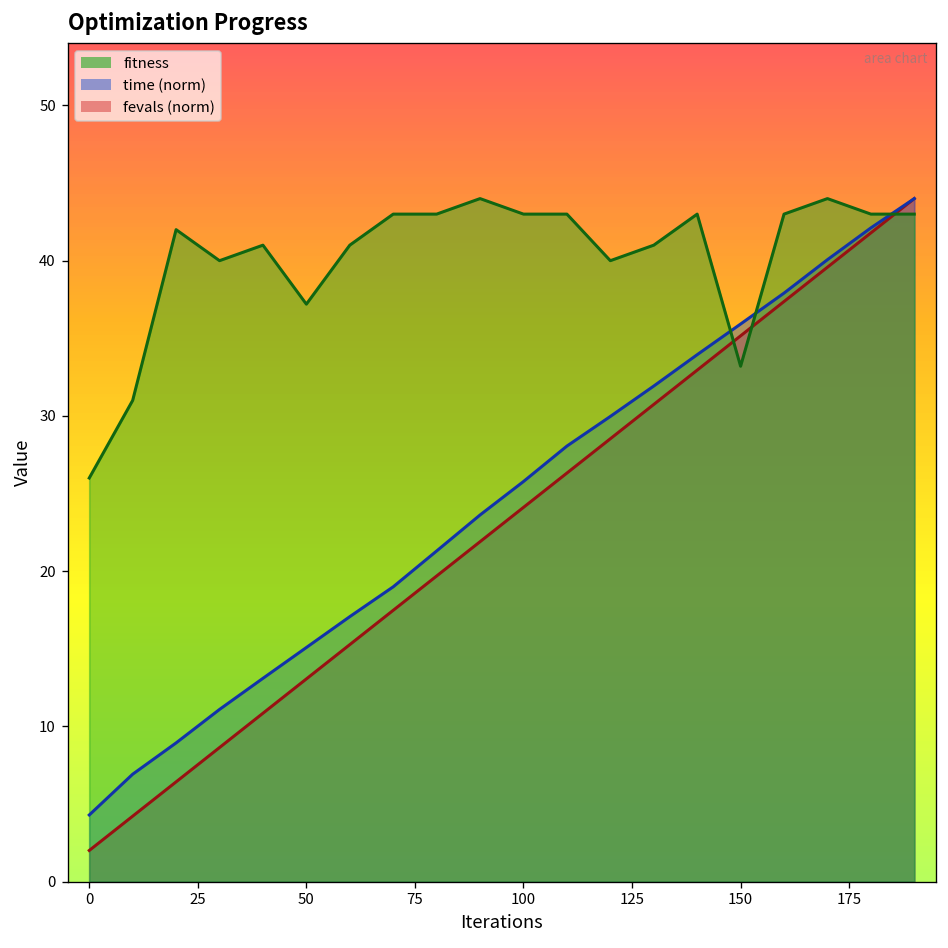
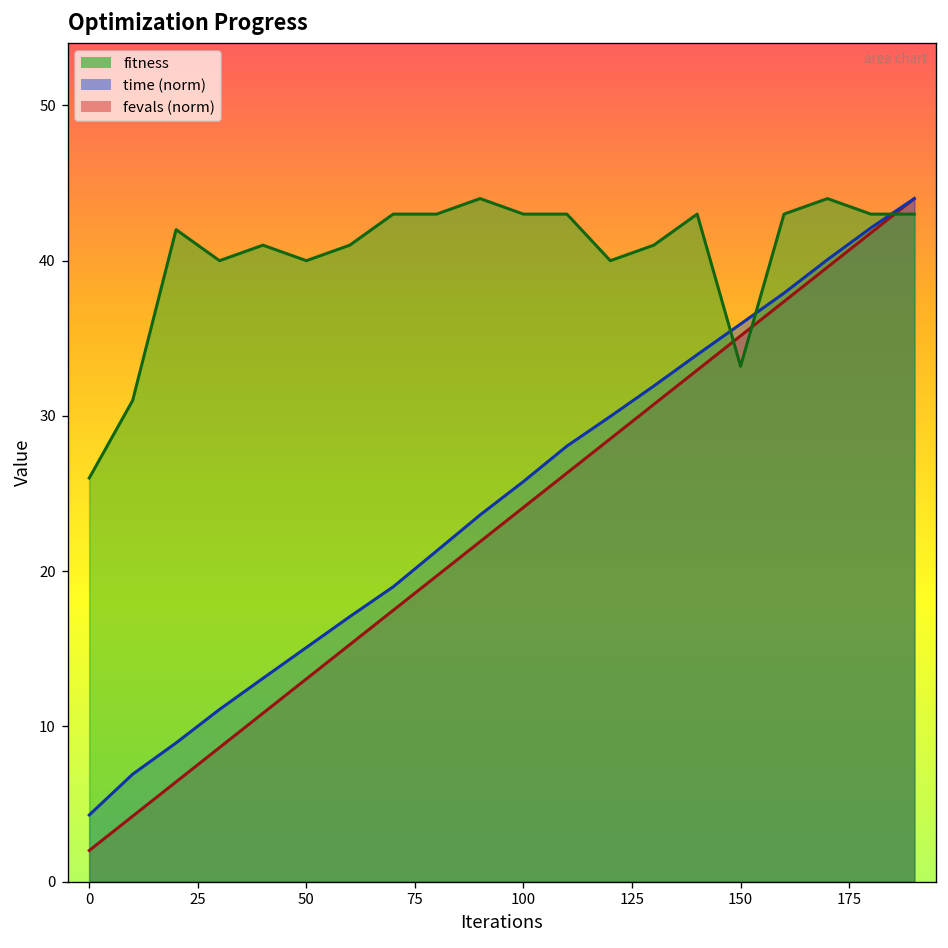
  {
    "fitness": {
      "0": 26.0,
-     "50": 37.2,
+     "50": 40.0,
      "100": 43.0,
      "150": 33.2
    }
  }
